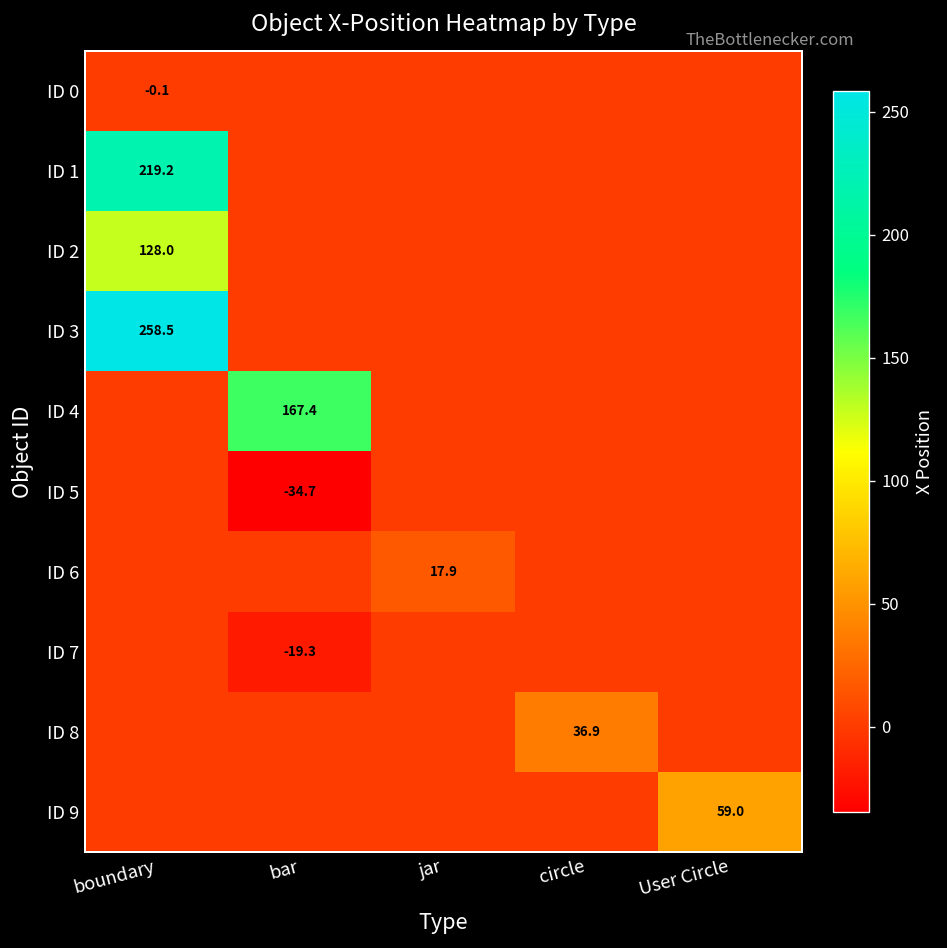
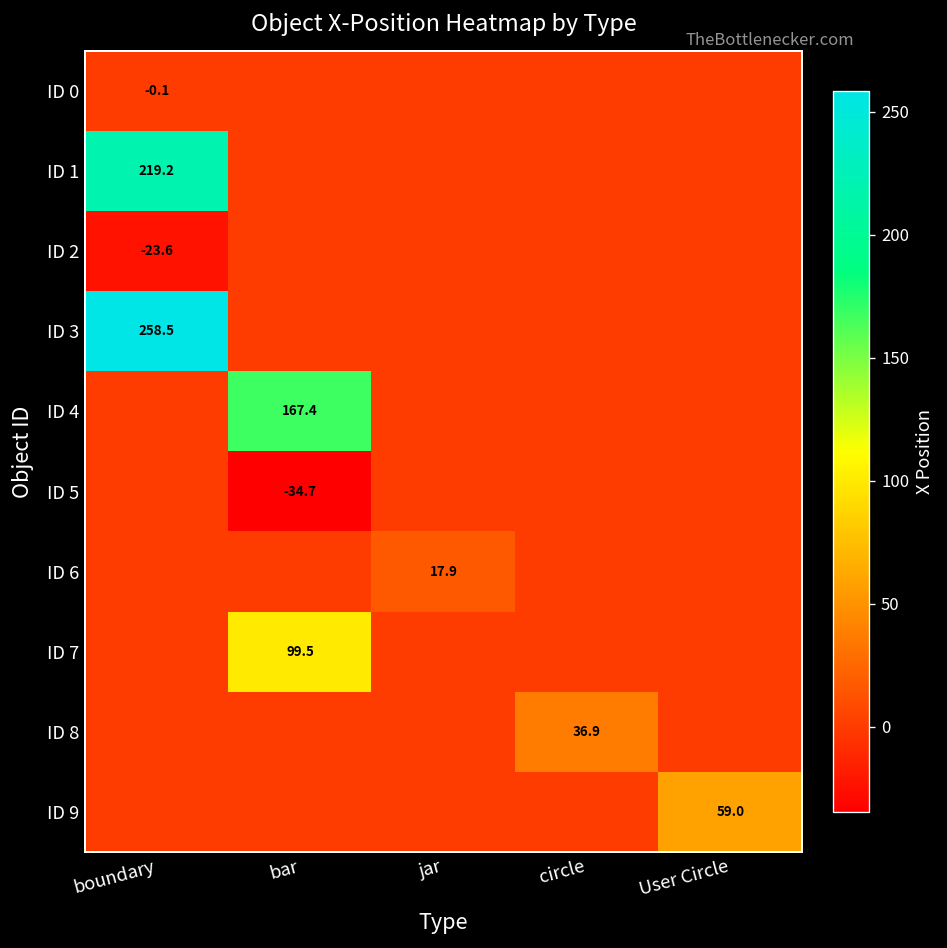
  {
    "ID 0": {
      "boundary": -0.1
    },
    "ID 1": {
      "boundary": 219.2
    },
    "ID 2": {
-     "boundary": 128.0
+     "boundary": -23.6
    },
    "ID 3": {
      "boundary": 258.5
    },
    "ID 4": {
      "bar": 167.4
    },
    "ID 5": {
      "bar": -34.7
    },
    "ID 6": {
      "jar": 17.9
    },
    "ID 7": {
-     "bar": -19.3
+     "bar": 99.5
    },
    "ID 8": {
      "circle": 36.9
    },
    "ID 9": {
      "User Circle": 59.0
    }
  }
